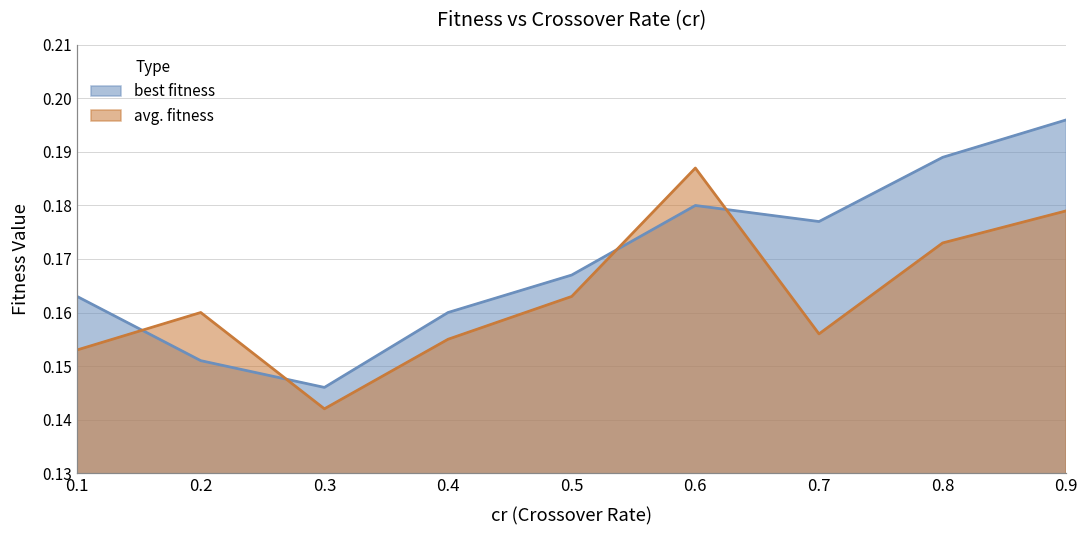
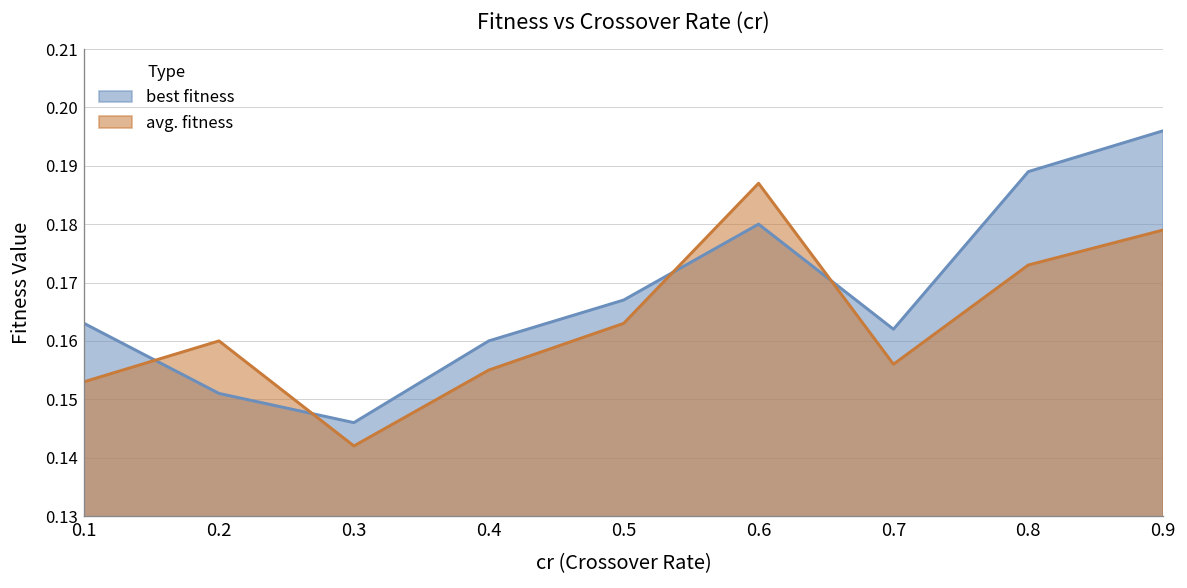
  {
    "best fitness": {
      "0.1": 0.163,
      "0.2": 0.151,
      "0.3": 0.146,
      "0.4": 0.160,
      "0.5": 0.167,
      "0.6": 0.180,
-     "0.7": 0.177,
+     "0.7": 0.162,
      "0.8": 0.189,
      "0.9": 0.196
    },
    "avg. fitness": {
      "0.1": 0.153,
      "0.2": 0.160,
      "0.3": 0.142,
      "0.4": 0.155,
      "0.5": 0.163,
      "0.6": 0.187,
      "0.7": 0.156,
      "0.8": 0.173,
      "0.9": 0.179
    }
  }
